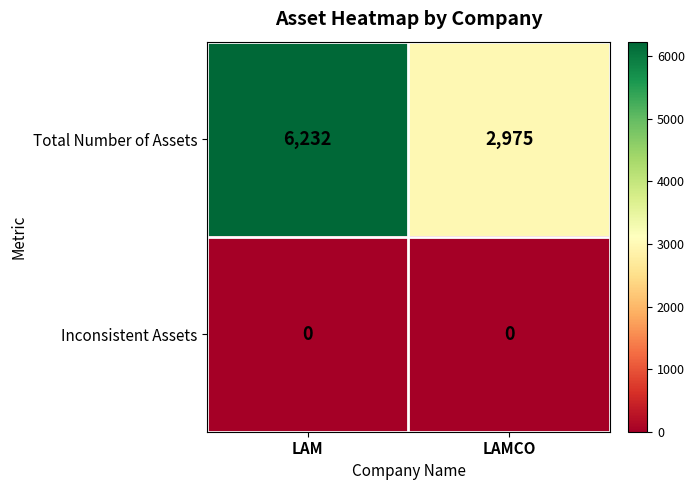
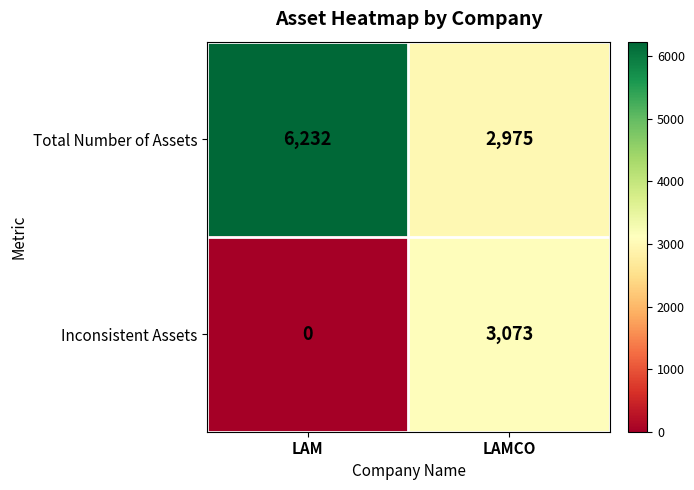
  {
    "Total Number of Assets": {
      "LAM": "6,232",
      "LAMCO": "2,975"
    },
    "Inconsistent Assets": {
      "LAM": "0",
-     "LAMCO": "0"
+     "LAMCO": "3,073"
    }
  }
